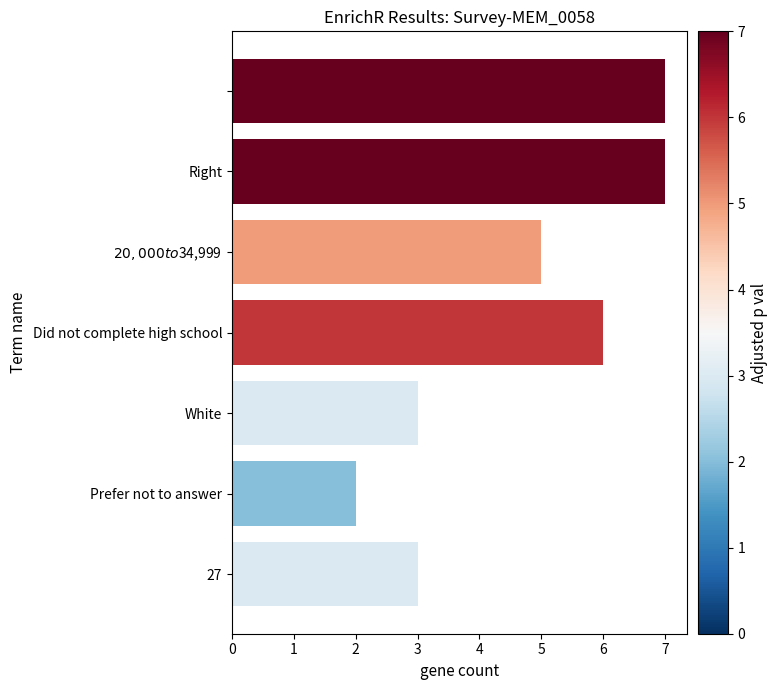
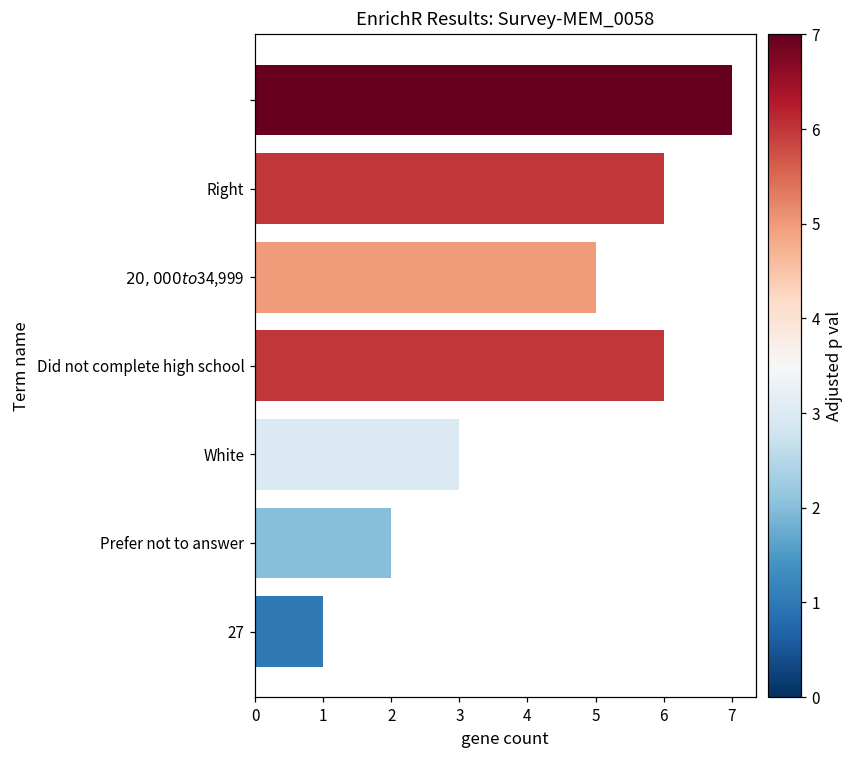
  {
-   "Right": 7,
+   "Right": 6,
    "Did not complete high school": 6,
    "White": 3,
    "Prefer not to answer": 2,
-   "27": 3
+   "27": 1
  }
